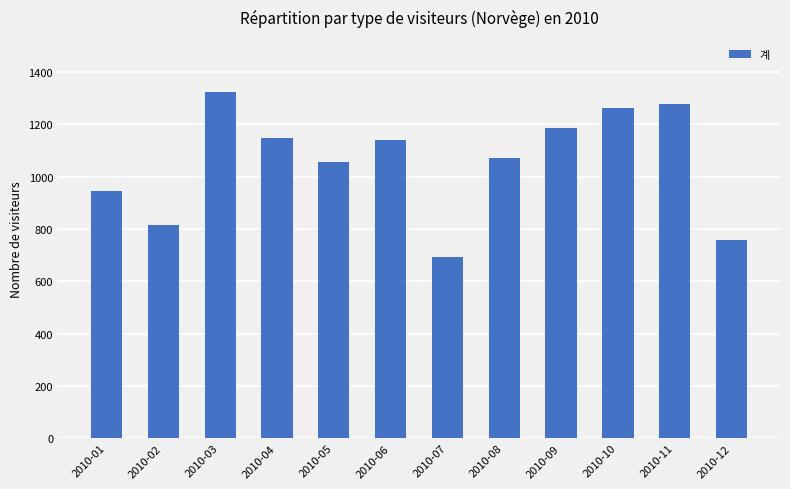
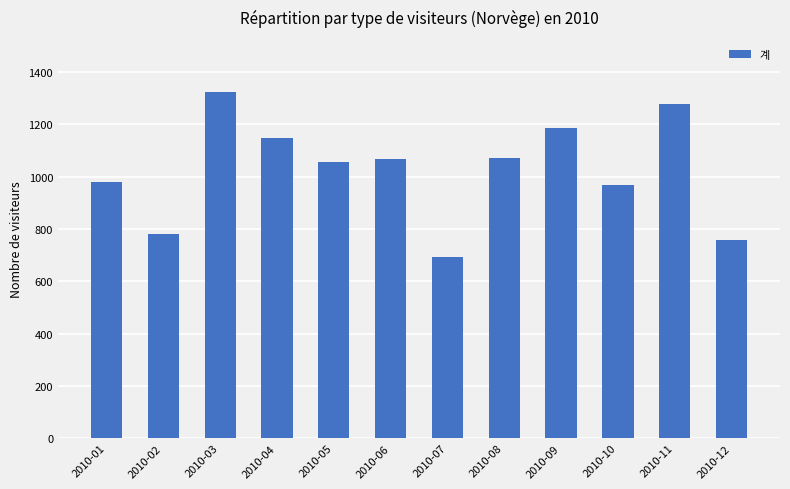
  {
-   "2010-01": 950,
-   "2010-02": 810,
+   "2010-01": 980,
+   "2010-02": 780,
    "2010-03": 1320,
    "2010-04": 1150,
    "2010-05": 1060,
-   "2010-06": 1140,
+   "2010-06": 1070,
    "2010-07": 690,
    "2010-08": 1070,
    "2010-09": 1190,
-   "2010-10": 1260,
+   "2010-10": 970,
    "2010-11": 1280,
    "2010-12": 760
  }
